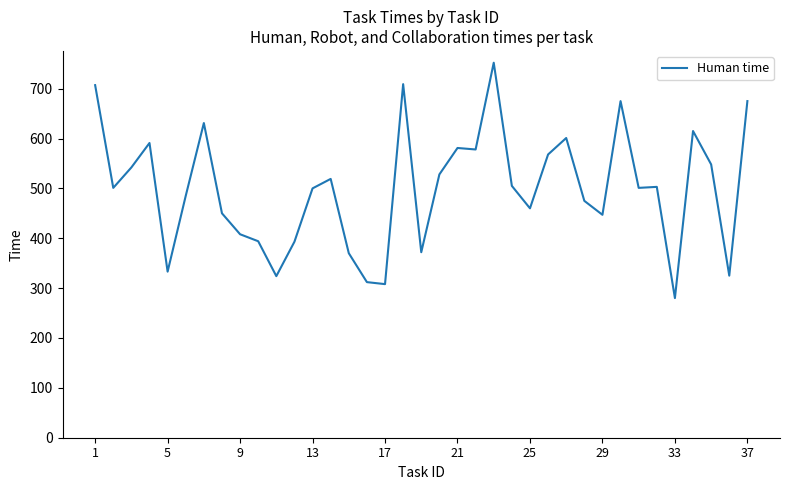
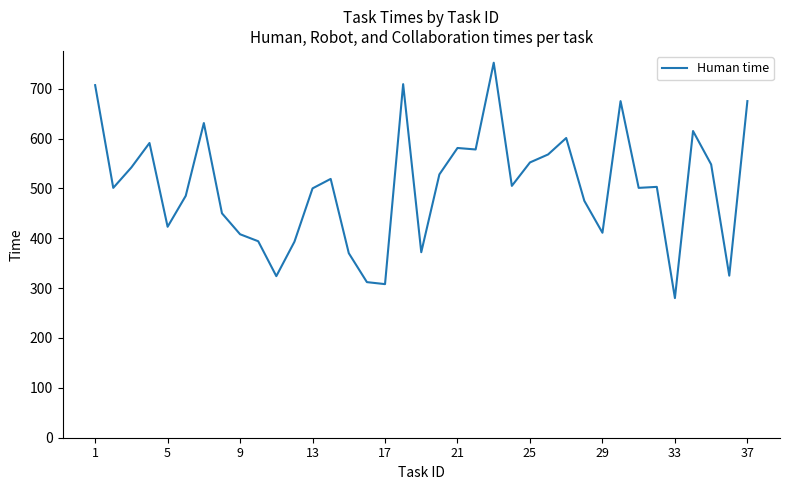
  {
    "1": 710,
-   "5": 330,
+   "5": 420,
    "9": 410,
    "13": 500,
    "17": 310,
    "21": 580,
-   "25": 460,
-   "29": 450,
+   "25": 550,
+   "29": 410,
    "33": 280,
    "37": 680
  }
